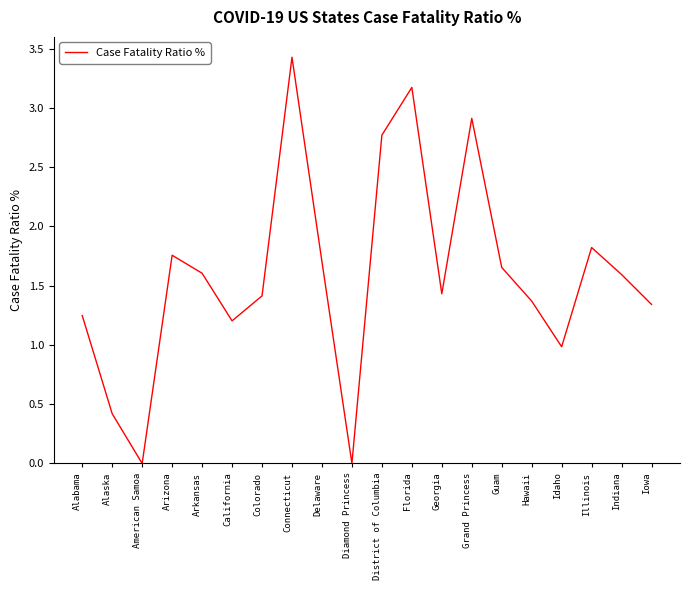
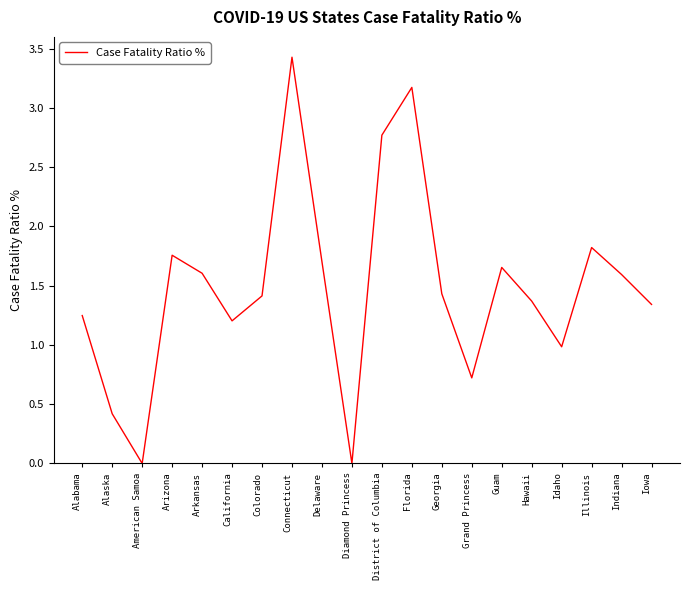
  {
    "Alabama": 1.25,
    "Alaska": 0.42,
    "American Samoa": 0.00,
    "Arizona": 1.76,
    "Arkansas": 1.61,
    "California": 1.20,
    "Colorado": 1.41,
    "Connecticut": 3.43,
    "Delaware": 1.70,
    "Diamond Princess": 0.00,
    "District of Columbia": 2.77,
    "Florida": 3.17,
    "Georgia": 1.43,
-   "Grand Princess": 2.91,
+   "Grand Princess": 0.72,
    "Guam": 1.65,
    "Hawaii": 1.37,
    "Idaho": 0.98,
    "Illinois": 1.82,
    "Indiana": 1.59,
    "Iowa": 1.34
  }
